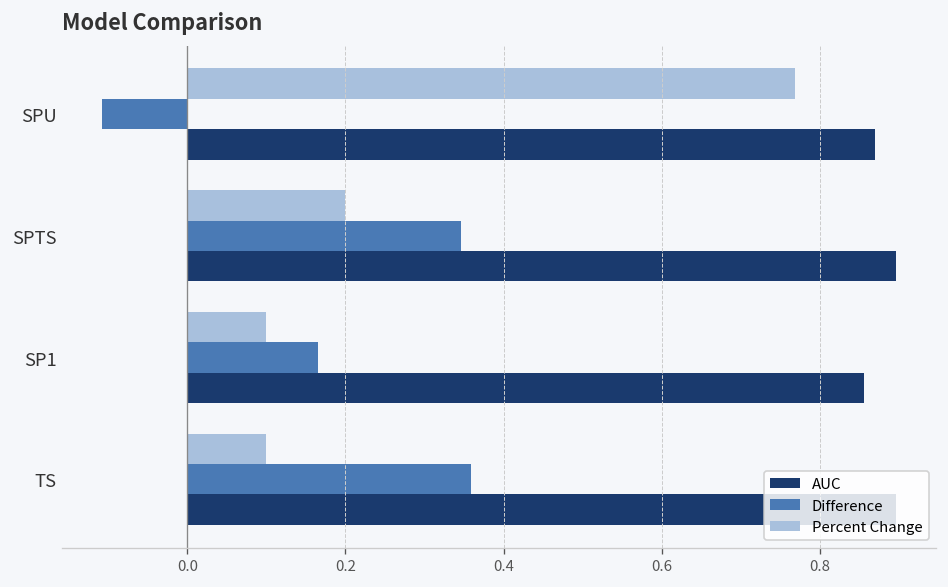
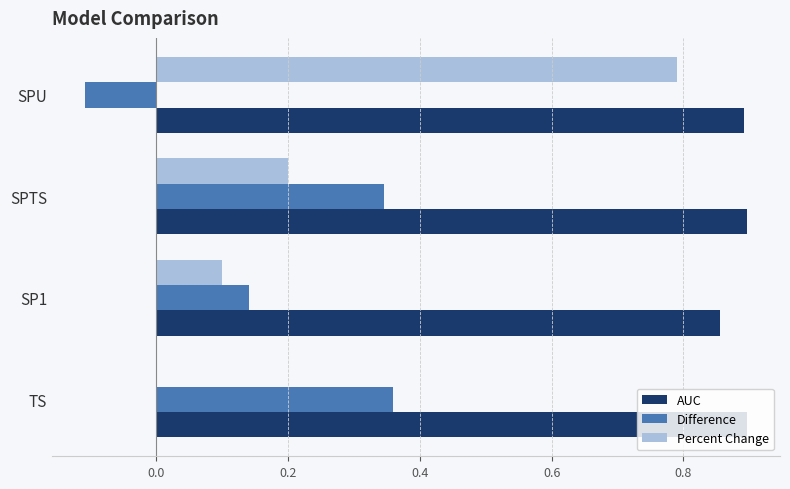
  {
    "AUC": {
-     "SPU": 0.87,
+     "SPU": 0.89,
      "SPTS": 0.90,
      "SP1": 0.86
    },
    "Difference": {
      "SPU": -0.11,
      "SPTS": 0.35,
-     "SP1": 0.17,
+     "SP1": 0.14,
      "TS": 0.36
    },
    "Percent Change": {
-     "SPU": 0.77,
+     "SPU": 0.79,
      "SPTS": 0.20,
      "SP1": 0.10,
-     "TS": 0.1
+     "TS": 0.0
    }
  }
